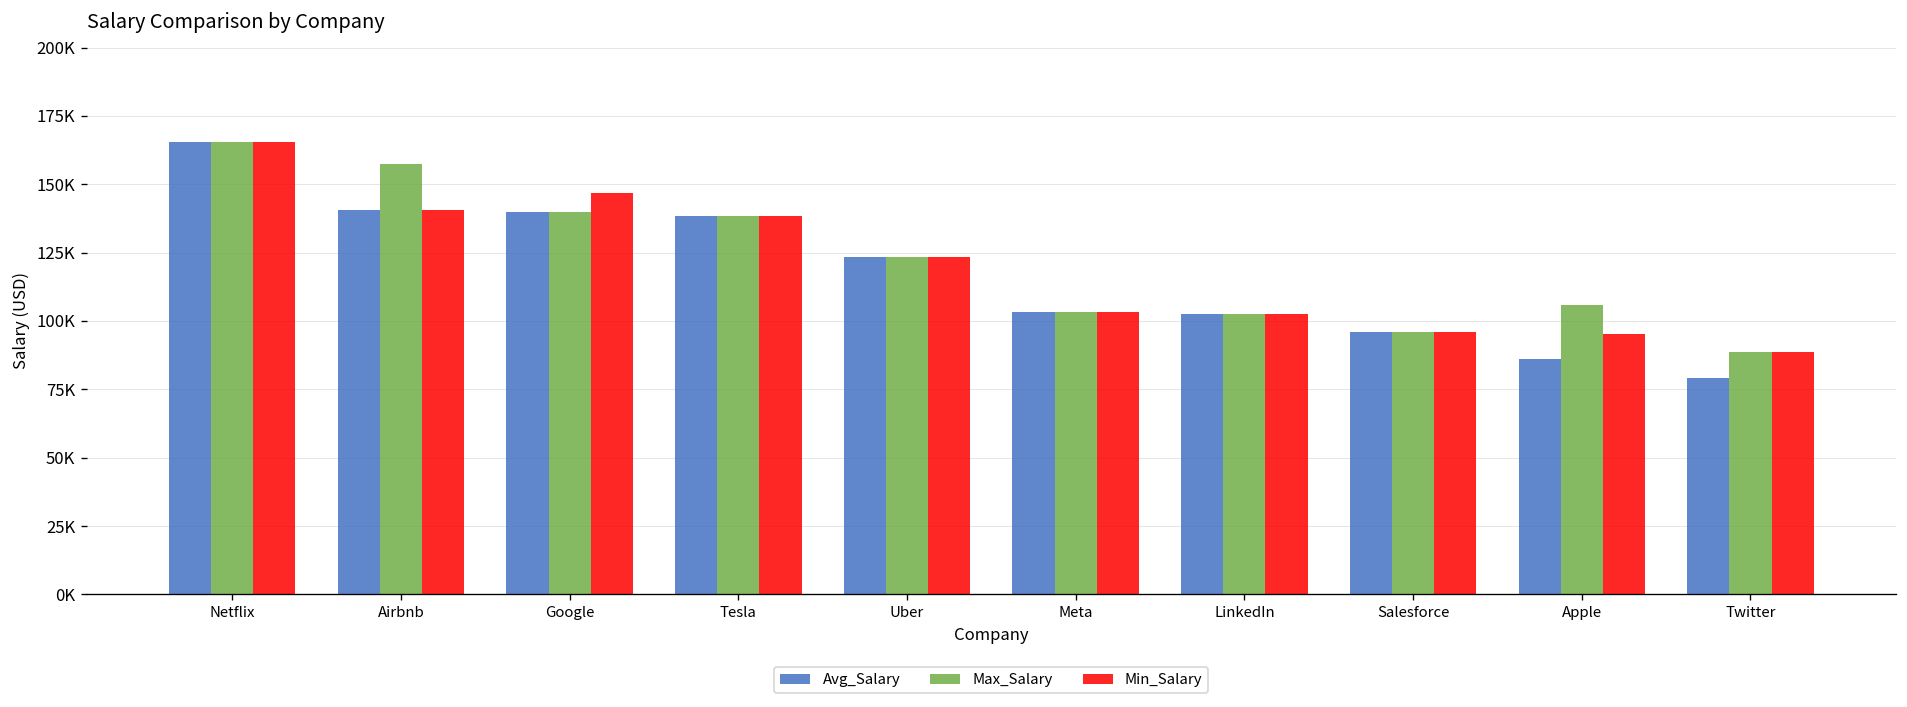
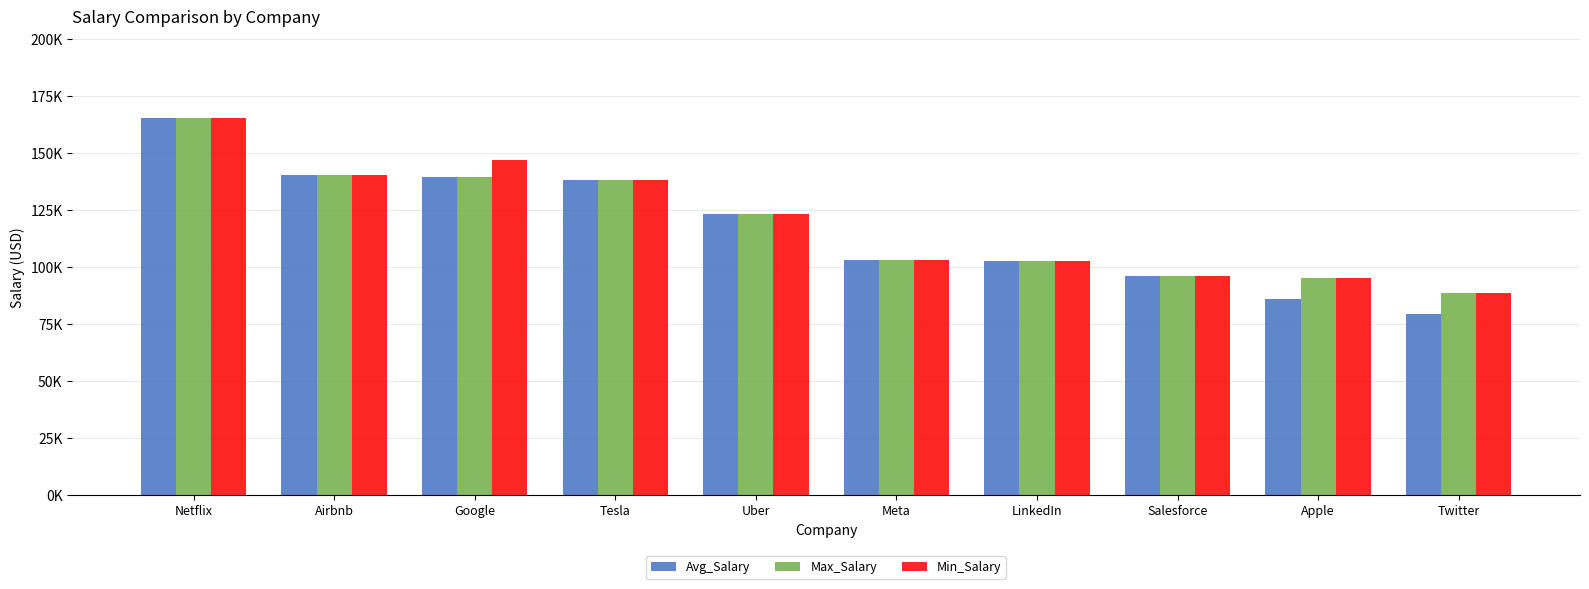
  {
    "Avg_Salary": {
      "Netflix": 165000,
      "Airbnb": 140000,
      "Google": 140000,
      "Tesla": 138000,
      "Uber": 123000,
      "Meta": 103000,
      "LinkedIn": 103000,
      "Salesforce": 96000,
      "Apple": 86000,
      "Twitter": 79000
    },
    "Max_Salary": {
      "Netflix": 165000,
-     "Airbnb": 157000,
+     "Airbnb": 140000,
      "Google": 140000,
      "Tesla": 138000,
      "Uber": 123000,
      "Meta": 103000,
      "LinkedIn": 103000,
      "Salesforce": 96000,
-     "Apple": 106000,
+     "Apple": 95000,
      "Twitter": 89000
    },
    "Min_Salary": {
      "Netflix": 165000,
      "Airbnb": 140000,
      "Google": 147000,
      "Tesla": 138000,
      "Uber": 123000,
      "Meta": 103000,
      "LinkedIn": 103000,
      "Salesforce": 96000,
      "Apple": 95000,
      "Twitter": 89000
    }
  }
